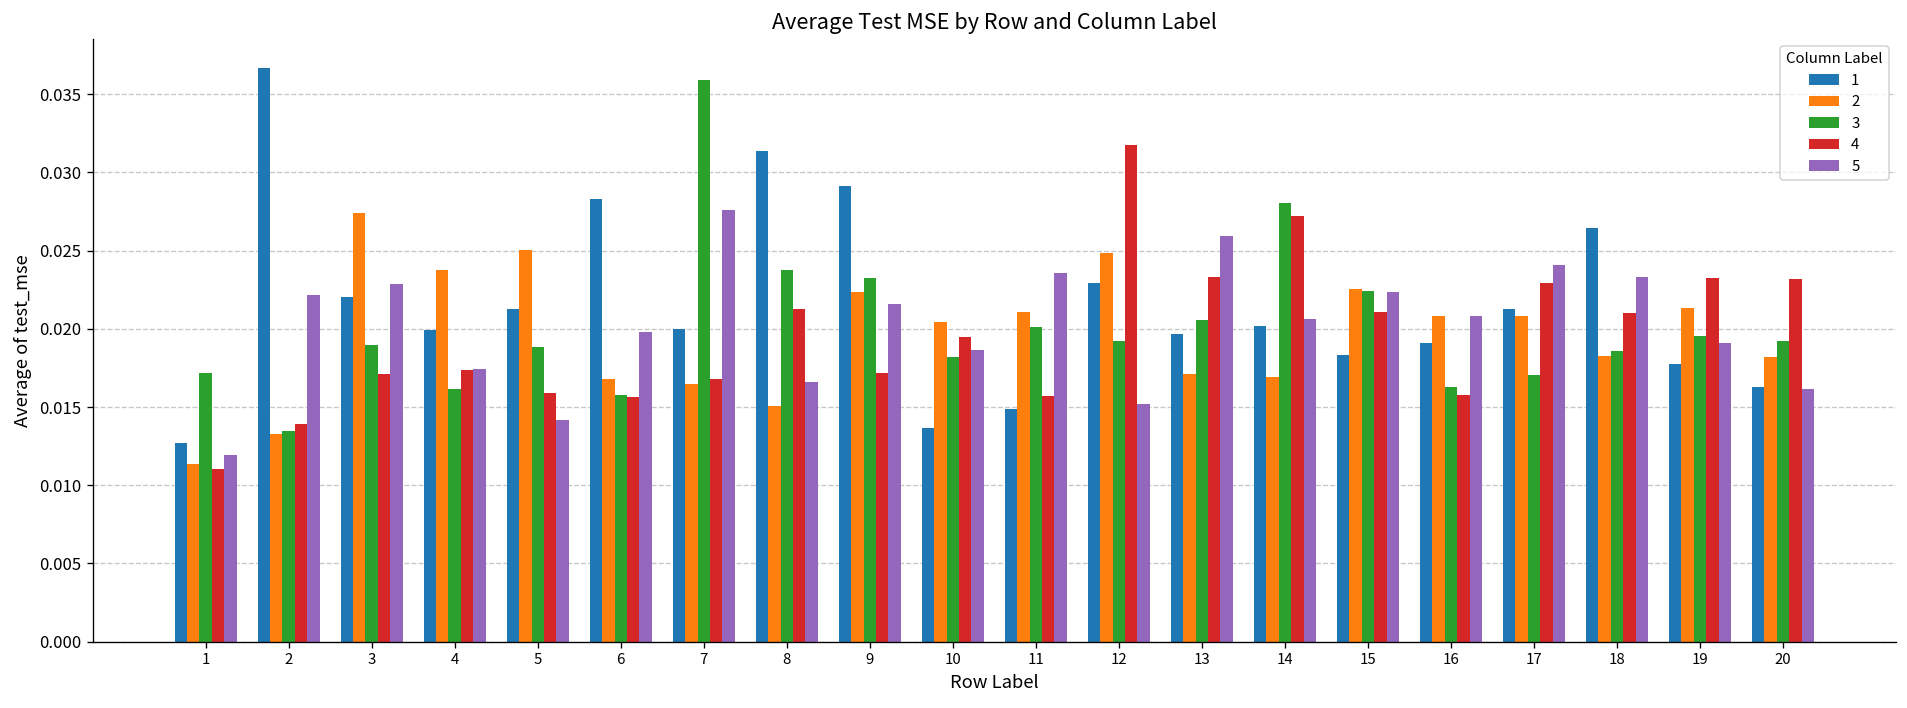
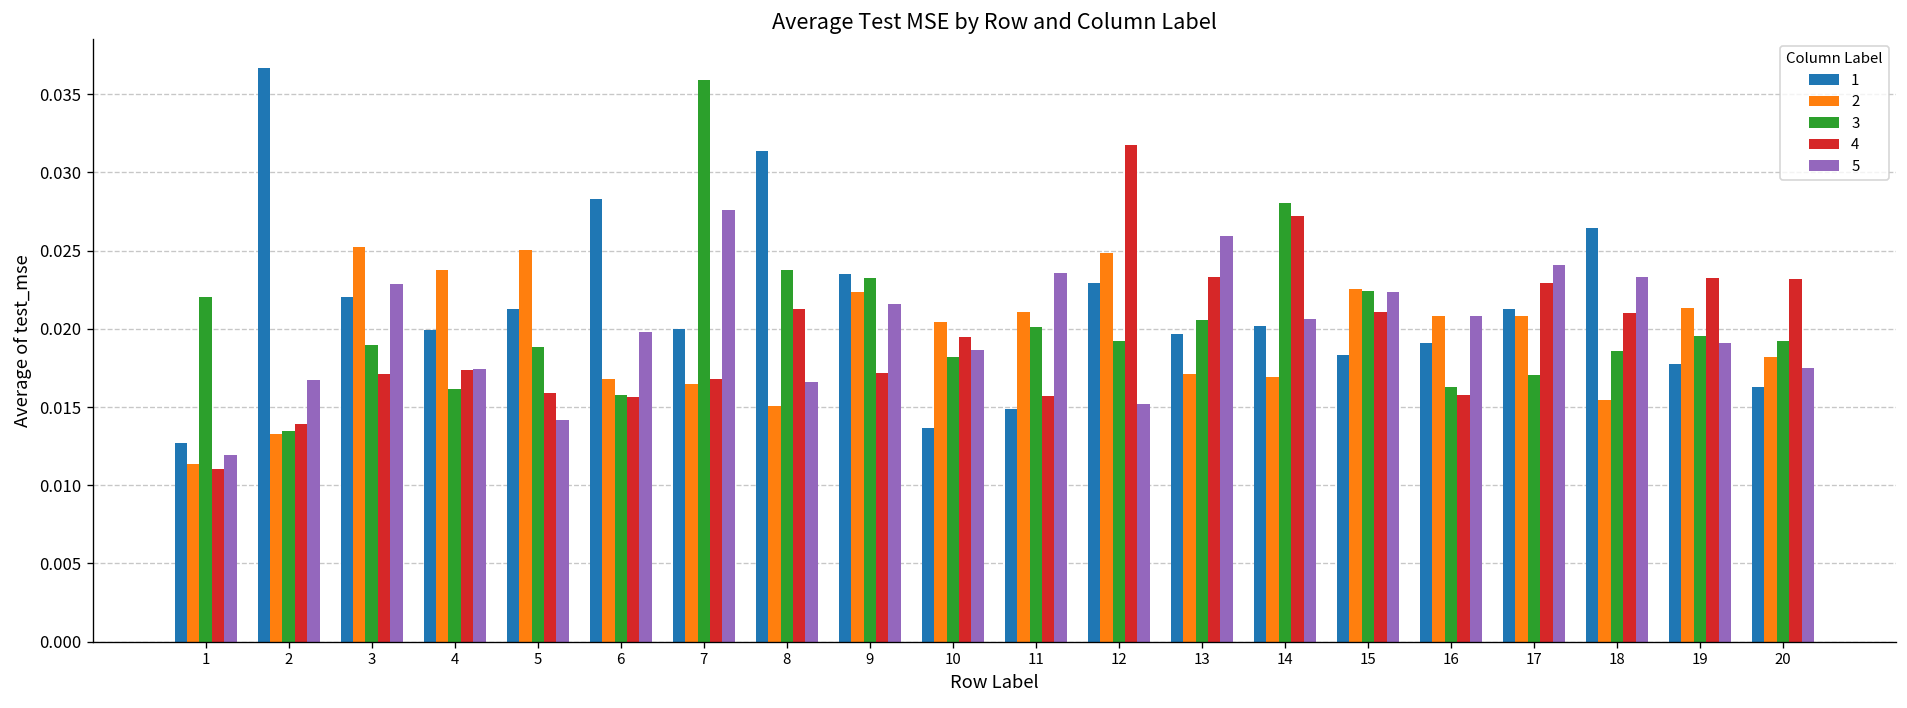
  {
    "1": {
      "1": 0.0127,
      "2": 0.0367,
      "3": 0.0221,
      "4": 0.0199,
      "5": 0.0213,
      "6": 0.0283,
      "7": 0.0200,
      "8": 0.0314,
-     "9": 0.0292,
+     "9": 0.0235,
      "10": 0.0137,
      "11": 0.0149,
      "12": 0.0229,
      "13": 0.0197,
      "14": 0.0202,
      "15": 0.0184,
      "16": 0.0191,
      "17": 0.0213,
      "18": 0.0264,
      "19": 0.0177,
      "20": 0.0163
    },
    "2": {
      "1": 0.0114,
      "2": 0.0133,
-     "3": 0.0274,
+     "3": 0.0252,
      "4": 0.0238,
      "5": 0.0250,
      "6": 0.0168,
      "7": 0.0165,
      "8": 0.0151,
      "9": 0.0223,
      "10": 0.0204,
      "11": 0.0210,
      "12": 0.0248,
      "13": 0.0171,
      "14": 0.0169,
      "15": 0.0226,
      "16": 0.0208,
      "17": 0.0208,
-     "18": 0.0183,
+     "18": 0.0154,
      "19": 0.0213,
      "20": 0.0182
    },
    "3": {
-     "1": 0.0172,
+     "1": 0.0220,
      "2": 0.0134,
      "3": 0.0190,
      "4": 0.0162,
      "5": 0.0188,
      "6": 0.0158,
      "7": 0.0359,
      "8": 0.0238,
      "9": 0.0232,
      "10": 0.0182,
      "11": 0.0201,
      "12": 0.0192,
      "13": 0.0205,
      "14": 0.0280,
      "15": 0.0224,
      "16": 0.0163,
      "17": 0.0170,
      "18": 0.0186,
      "19": 0.0195,
      "20": 0.0192
    },
    "4": {
      "1": 0.0111,
      "2": 0.0139,
      "3": 0.0171,
      "4": 0.0173,
      "5": 0.0159,
      "6": 0.0156,
      "7": 0.0168,
      "8": 0.0213,
      "9": 0.0172,
      "10": 0.0195,
      "11": 0.0157,
      "12": 0.0318,
      "13": 0.0233,
      "14": 0.0272,
      "15": 0.0211,
      "16": 0.0157,
      "17": 0.0229,
      "18": 0.0210,
      "19": 0.0232,
      "20": 0.0232
    },
    "5": {
      "1": 0.0120,
-     "2": 0.0222,
+     "2": 0.0167,
      "3": 0.0229,
      "4": 0.0175,
      "5": 0.0141,
      "6": 0.0198,
      "7": 0.0276,
      "8": 0.0166,
      "9": 0.0216,
      "10": 0.0186,
      "11": 0.0236,
      "12": 0.0152,
      "13": 0.0259,
      "14": 0.0207,
      "15": 0.0223,
      "16": 0.0208,
      "17": 0.0241,
      "18": 0.0233,
      "19": 0.0191,
-     "20": 0.0161
+     "20": 0.0175
    }
  }
